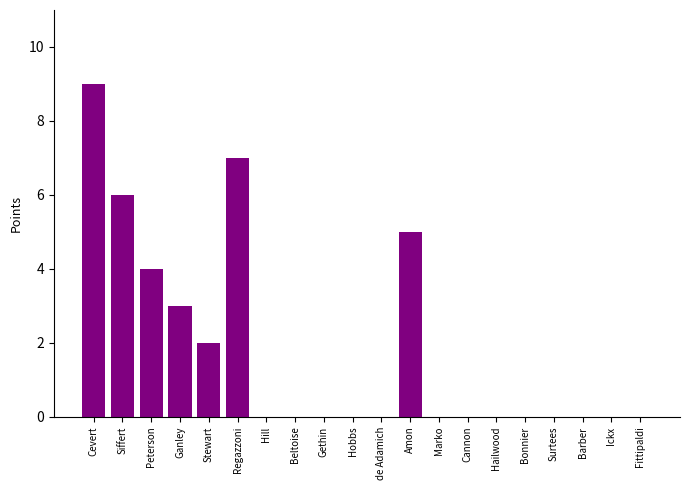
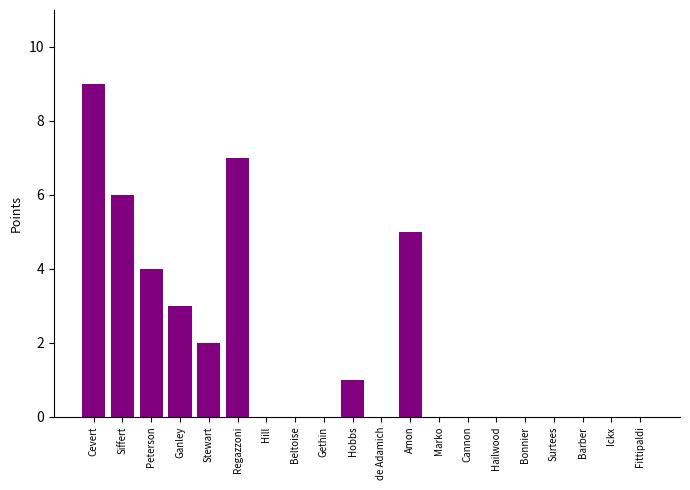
  {
    "Cevert": 9,
    "Siffert": 6,
    "Peterson": 4,
    "Ganley": 3,
    "Stewart": 2,
    "Regazzoni": 7,
    "Hill": 0,
    "Beltoise": 0,
    "Gethin": 0,
-   "Hobbs": 0,
+   "Hobbs": 1,
    "de Adamich": 0,
    "Amon": 5,
    "Marko": 0,
    "Cannon": 0,
    "Hailwood": 0,
    "Bonnier": 0,
    "Surtees": 0,
    "Barber": 0,
    "Ickx": 0,
    "Fittipaldi": 0
  }
